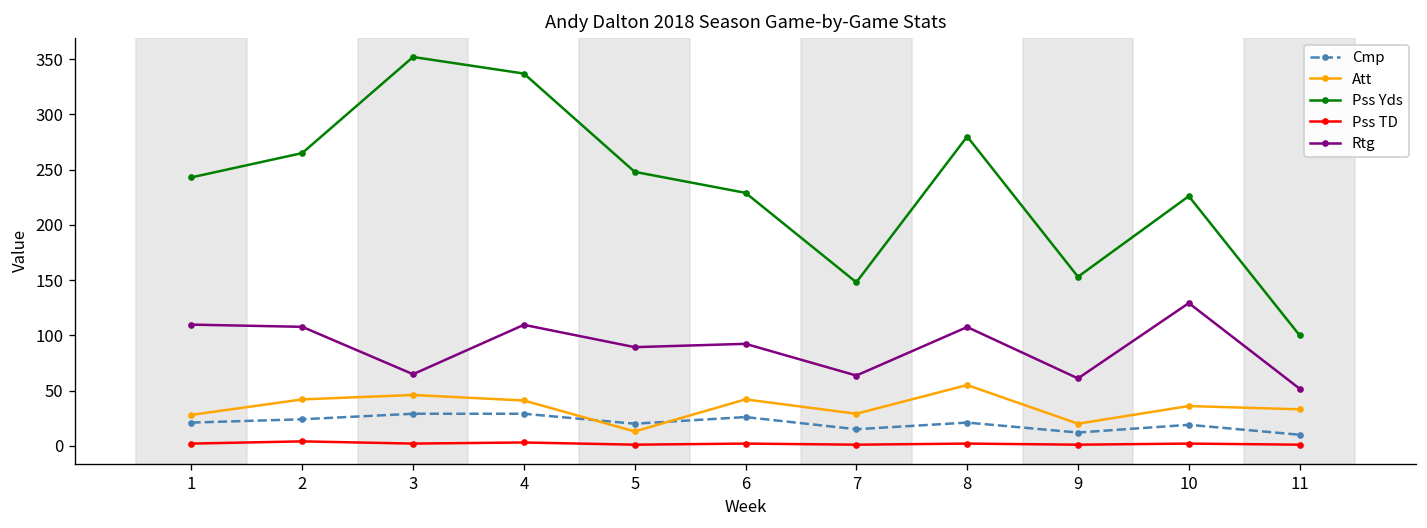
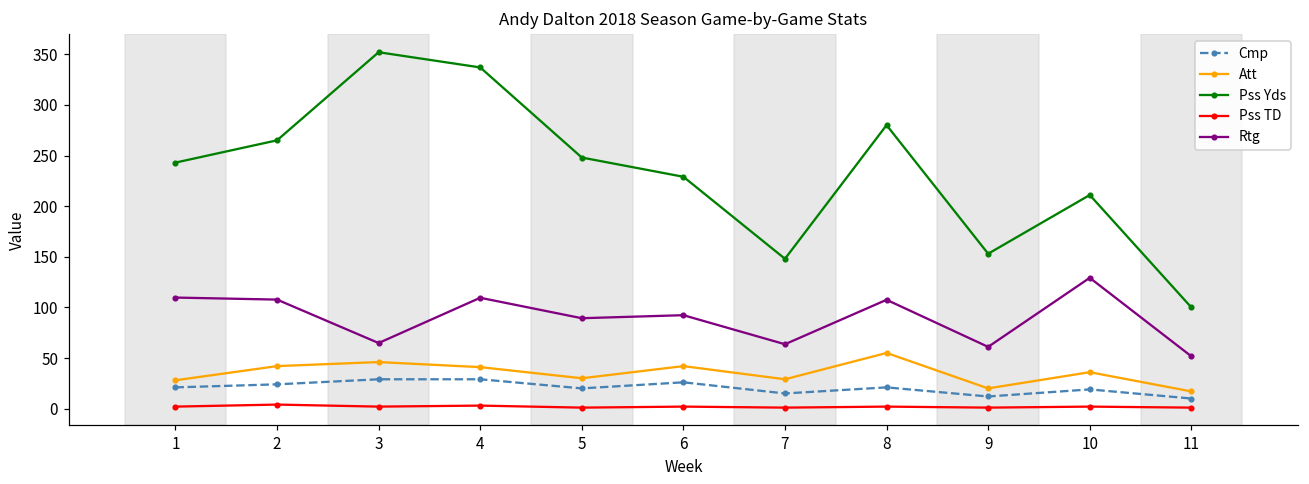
  {
    "Cmp": {
      "1": 20,
      "2": 20,
      "3": 30,
      "4": 30,
      "5": 20,
      "6": 30,
      "7": 20,
      "8": 20,
      "9": 10,
      "10": 20,
      "11": 10
    },
    "Att": {
      "1": 30,
      "2": 40,
      "3": 50,
      "4": 40,
-     "5": 10,
+     "5": 30,
      "6": 40,
      "7": 30,
      "8": 60,
      "9": 20,
      "10": 40,
-     "11": 30
+     "11": 20
    },
    "Pss Yds": {
      "1": 240,
      "2": 270,
      "3": 350,
      "4": 340,
      "5": 250,
      "6": 230,
      "7": 150,
      "8": 280,
      "9": 150,
-     "10": 230,
+     "10": 210,
      "11": 100
    },
    "Pss TD": {
      "1": 0,
      "2": 0,
      "3": 0,
      "4": 0,
      "5": 0,
      "6": 0,
      "7": 0,
      "8": 0,
      "9": 0,
      "10": 0,
      "11": 0
    },
    "Rtg": {
      "1": 110,
      "2": 110,
      "3": 60,
      "4": 110,
      "5": 90,
      "6": 90,
      "7": 60,
      "8": 110,
      "9": 60,
      "10": 130,
      "11": 50
    }
  }
